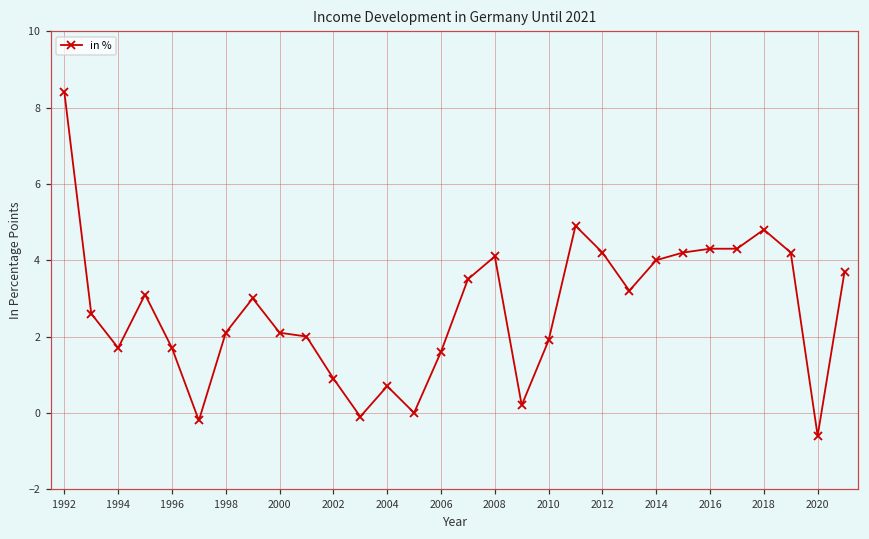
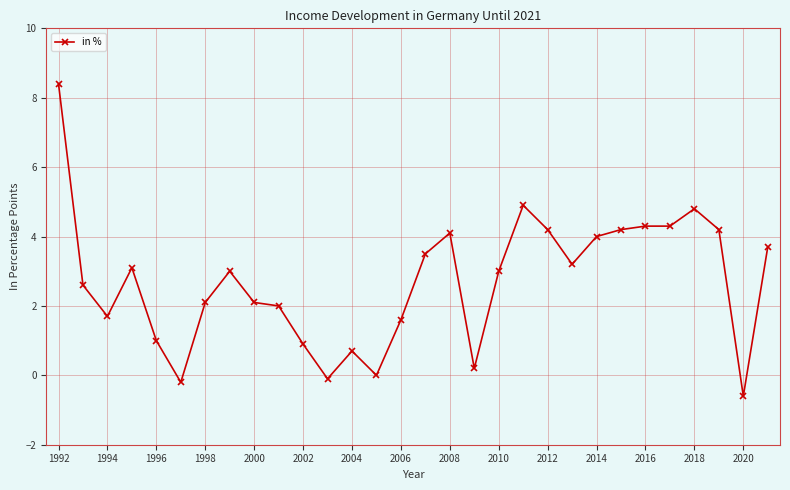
  {
    "1992": 8.4,
    "1994": 1.7,
-   "1996": 1.7,
+   "1996": 1.0,
    "1998": 2.1,
    "2000": 2.1,
    "2002": 0.9,
    "2004": 0.7,
    "2006": 1.6,
    "2008": 4.1,
-   "2010": 1.9,
+   "2010": 3.0,
    "2012": 4.2,
    "2014": 4.0,
    "2016": 4.3,
    "2018": 4.8,
    "2020": -0.6
  }
